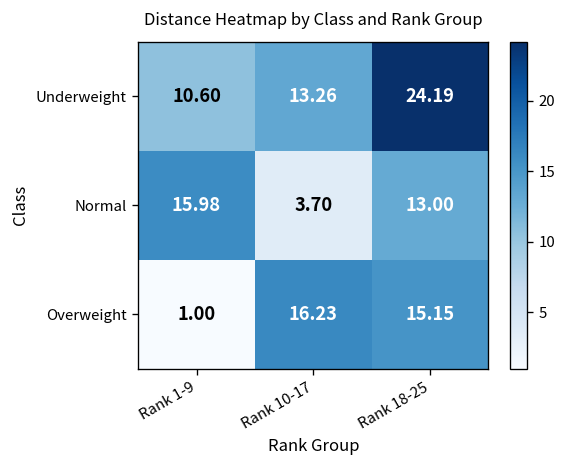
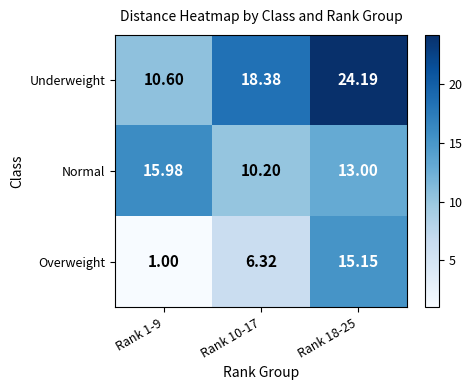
  {
    "Underweight": {
      "Rank 1-9": 10.60,
-     "Rank 10-17": 13.26,
+     "Rank 10-17": 18.38,
      "Rank 18-25": 24.19
    },
    "Normal": {
      "Rank 1-9": 15.98,
-     "Rank 10-17": 3.70,
+     "Rank 10-17": 10.20,
      "Rank 18-25": 13.00
    },
    "Overweight": {
      "Rank 1-9": 1.00,
-     "Rank 10-17": 16.23,
+     "Rank 10-17": 6.32,
      "Rank 18-25": 15.15
    }
  }
